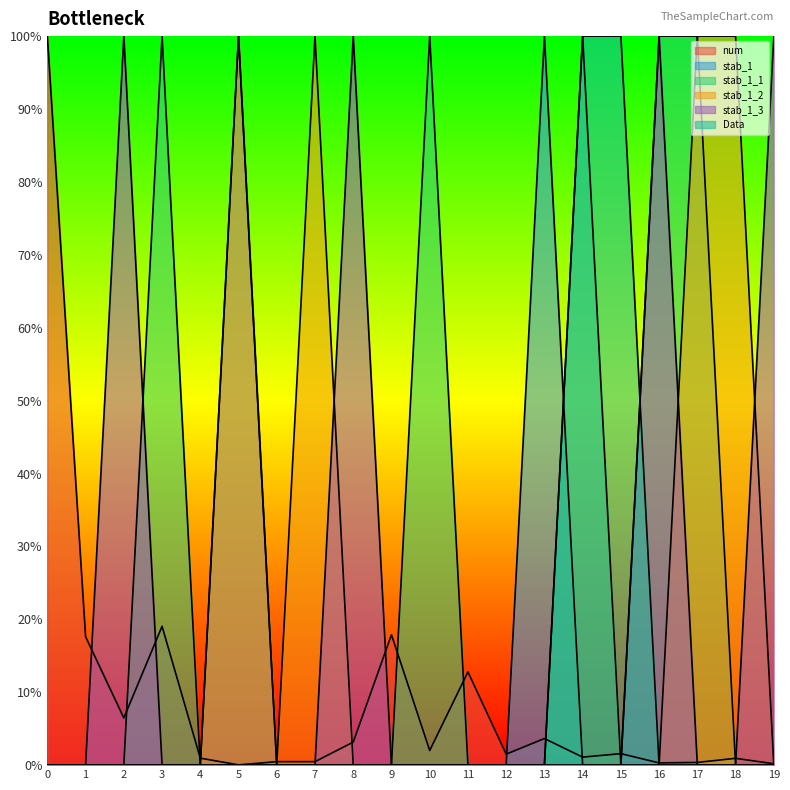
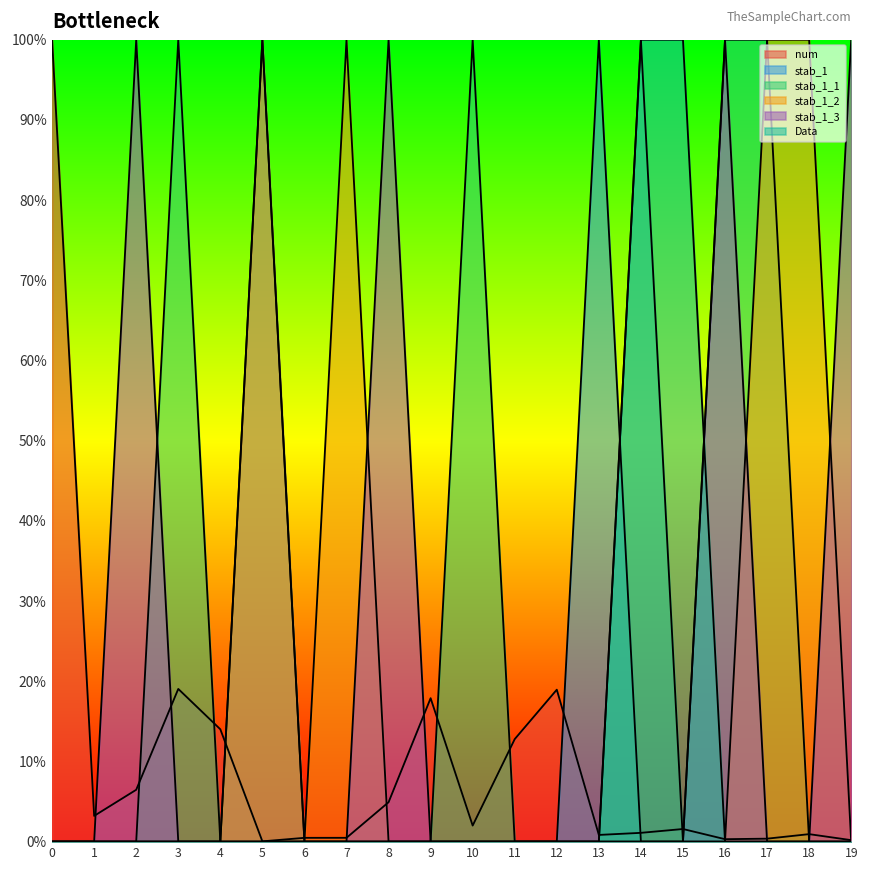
  {
    "num": {
      "0": "100%",
-     "1": "18%",
+     "1": "3%",
      "2": "6%",
      "3": "19%",
-     "4": "1%",
+     "4": "14%",
      "6": "0%",
      "7": "0%",
-     "8": "3%",
+     "8": "5%",
      "9": "18%",
      "10": "2%",
      "11": "13%",
-     "12": "2%",
-     "13": "4%",
+     "12": "19%",
+     "13": "1%",
      "14": "1%",
      "15": "2%",
      "17": "0%",
      "18": "1%"
    },
    "stab_1": {
      "13": "100%"
    },
    "stab_1_2": {
      "7": "100%",
      "18": "100%"
    },
    "stab_1_3": {
      "2": "100%",
      "8": "100%",
      "19": "100%"
    }
  }
